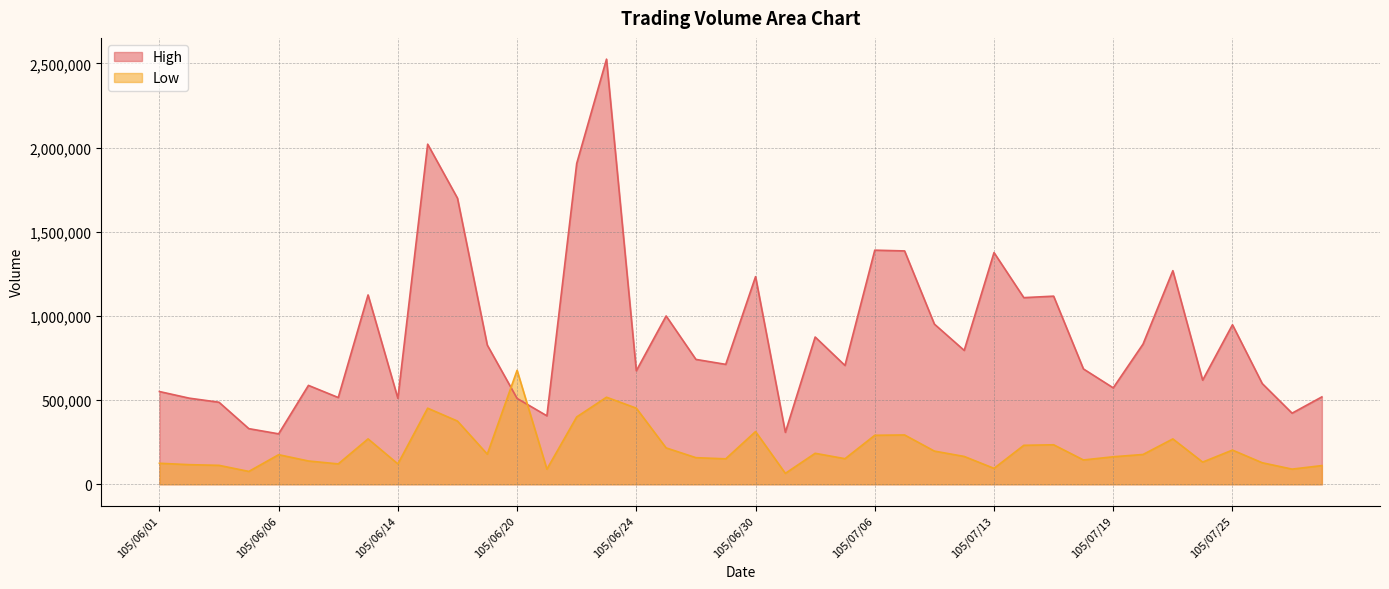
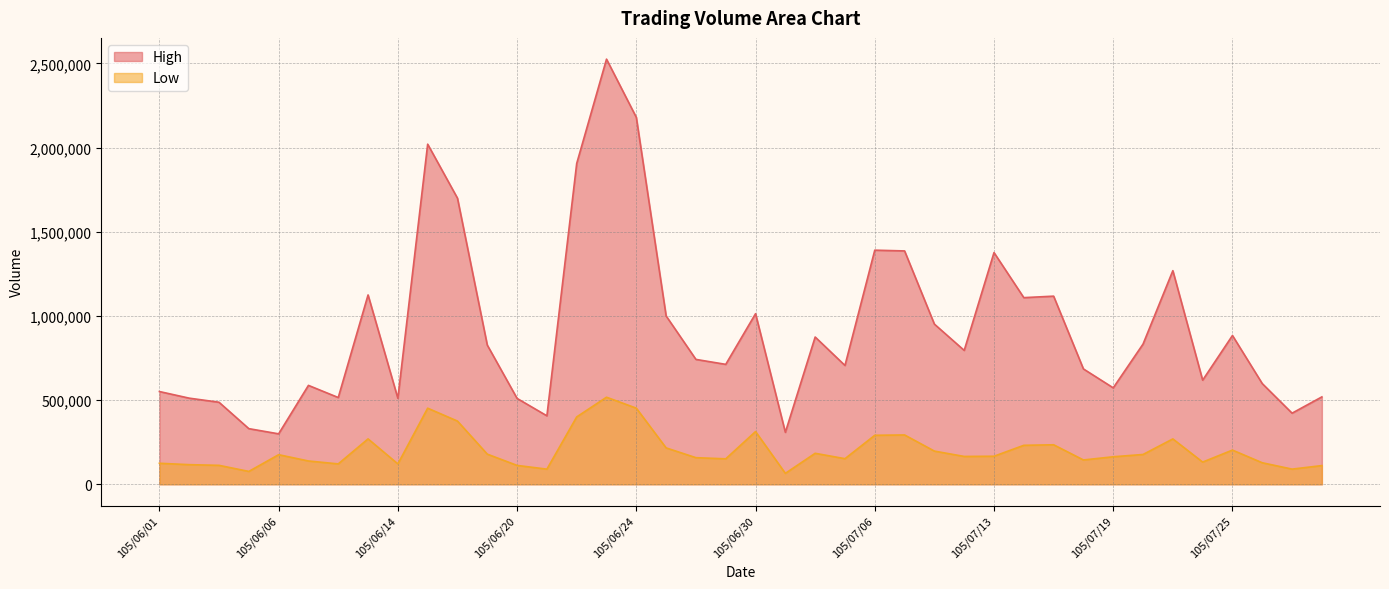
  {
    "High": {
      "105/06/01": "550,000",
      "105/06/06": "300,000",
      "105/06/14": "510,000",
      "105/06/20": "510,000",
-     "105/06/24": "670,000",
-     "105/06/30": "1,230,000",
+     "105/06/24": "2,180,000",
+     "105/06/30": "1,010,000",
      "105/07/06": "1,390,000",
      "105/07/13": "1,380,000",
      "105/07/19": "570,000",
-     "105/07/25": "950,000"
+     "105/07/25": "880,000"
    },
    "Low": {
      "105/06/01": "120,000",
      "105/06/06": "180,000",
      "105/06/14": "120,000",
-     "105/06/20": "680,000",
+     "105/06/20": "110,000",
      "105/06/24": "450,000",
      "105/06/30": "310,000",
      "105/07/06": "290,000",
-     "105/07/13": "90,000",
+     "105/07/13": "170,000",
      "105/07/19": "160,000",
      "105/07/25": "200,000"
    }
  }
